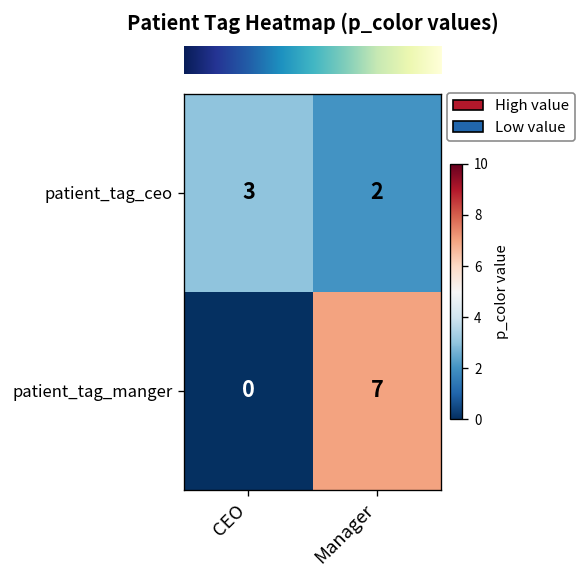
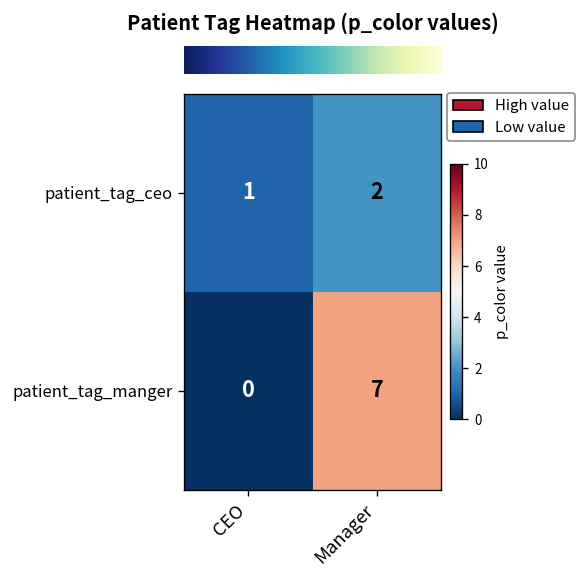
  {
    "patient_tag_ceo": {
-     "CEO": 3,
+     "CEO": 1,
      "Manager": 2
    },
    "patient_tag_manger": {
      "CEO": 0,
      "Manager": 7
    }
  }
